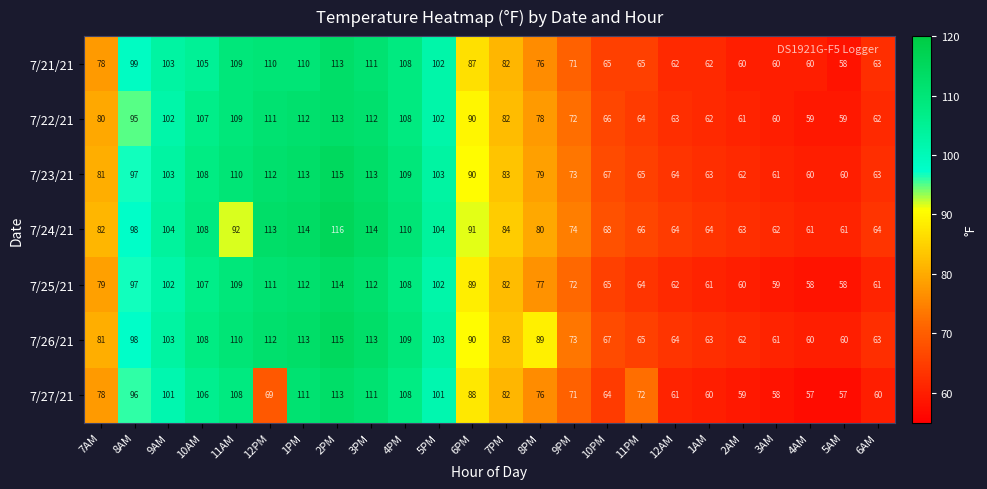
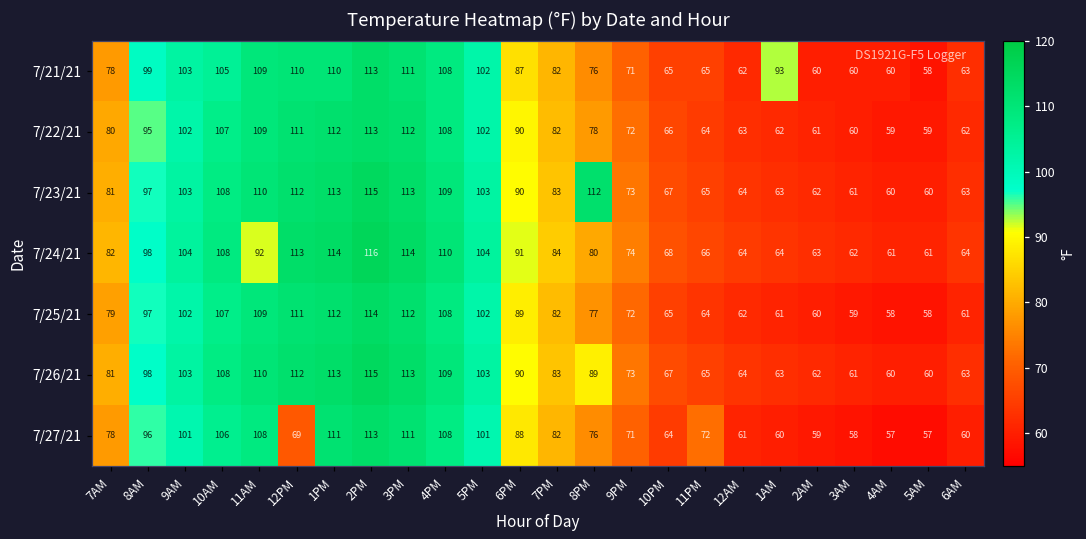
  {
    "7/21/21": {
      "7AM": 78,
      "8AM": 99,
      "9AM": 103,
      "10AM": 105,
      "11AM": 109,
      "12PM": 110,
      "1PM": 110,
      "2PM": 113,
      "3PM": 111,
      "4PM": 108,
      "5PM": 102,
      "6PM": 87,
      "7PM": 82,
      "8PM": 76,
      "9PM": 71,
      "10PM": 65,
      "11PM": 65,
      "12AM": 62,
-     "1AM": 62,
+     "1AM": 93,
      "2AM": 60,
      "3AM": 60,
      "4AM": 60,
      "6AM": 63
    },
    "7/22/21": {
      "7AM": 80,
      "8AM": 95,
      "9AM": 102,
      "10AM": 107,
      "11AM": 109,
      "12PM": 111,
      "1PM": 112,
      "2PM": 113,
      "3PM": 112,
      "4PM": 108,
      "5PM": 102,
      "6PM": 90,
      "7PM": 82,
      "8PM": 78,
      "9PM": 72,
      "10PM": 66,
      "11PM": 64,
      "12AM": 63,
      "1AM": 62,
      "2AM": 61,
      "3AM": 60,
      "4AM": 59,
      "5AM": 59,
      "6AM": 62
    },
    "7/23/21": {
      "7AM": 81,
      "8AM": 97,
      "9AM": 103,
      "10AM": 108,
      "11AM": 110,
      "12PM": 112,
      "1PM": 113,
      "2PM": 115,
      "3PM": 113,
      "4PM": 109,
      "5PM": 103,
      "6PM": 90,
      "7PM": 83,
-     "8PM": 79,
+     "8PM": 112,
      "9PM": 73,
      "10PM": 67,
      "11PM": 65,
      "12AM": 64,
      "1AM": 63,
      "2AM": 62,
      "3AM": 61,
      "4AM": 60,
      "5AM": 60,
      "6AM": 63
    },
    "7/24/21": {
      "7AM": 82,
      "8AM": 98,
      "9AM": 104,
      "10AM": 108,
      "11AM": 92,
      "12PM": 113,
      "1PM": 114,
      "2PM": 116,
      "3PM": 114,
      "4PM": 110,
      "5PM": 104,
      "6PM": 91,
      "7PM": 84,
      "8PM": 80,
      "9PM": 74,
      "10PM": 68,
      "11PM": 66,
      "12AM": 64,
      "1AM": 64,
      "2AM": 63,
      "3AM": 62,
      "4AM": 61,
      "5AM": 61,
      "6AM": 64
    },
    "7/25/21": {
      "7AM": 79,
      "8AM": 97,
      "9AM": 102,
      "10AM": 107,
      "11AM": 109,
      "12PM": 111,
      "1PM": 112,
      "2PM": 114,
      "3PM": 112,
      "4PM": 108,
      "5PM": 102,
      "6PM": 89,
      "7PM": 82,
      "8PM": 77,
      "9PM": 72,
      "10PM": 65,
      "11PM": 64,
      "12AM": 62,
      "1AM": 61,
      "2AM": 60,
      "3AM": 59,
      "4AM": 58,
      "5AM": 58,
      "6AM": 61
    },
    "7/26/21": {
      "7AM": 81,
      "8AM": 98,
      "9AM": 103,
      "10AM": 108,
      "11AM": 110,
      "12PM": 112,
      "1PM": 113,
      "2PM": 115,
      "3PM": 113,
      "4PM": 109,
      "5PM": 103,
      "6PM": 90,
      "7PM": 83,
      "8PM": 89,
      "9PM": 73,
      "10PM": 67,
      "11PM": 65,
      "12AM": 64,
      "1AM": 63,
      "2AM": 62,
      "3AM": 61,
      "4AM": 60,
      "5AM": 60,
      "6AM": 63
    },
    "7/27/21": {
      "7AM": 78,
      "8AM": 96,
      "9AM": 101,
      "10AM": 106,
      "11AM": 108,
      "12PM": 69,
      "1PM": 111,
      "2PM": 113,
      "3PM": 111,
      "4PM": 108,
      "5PM": 101,
      "6PM": 88,
      "7PM": 82,
      "8PM": 76,
      "9PM": 71,
      "10PM": 64,
      "11PM": 72,
      "12AM": 61,
      "1AM": 60,
      "2AM": 59,
      "3AM": 58,
      "4AM": 57,
      "5AM": 57,
      "6AM": 60
    }
  }
